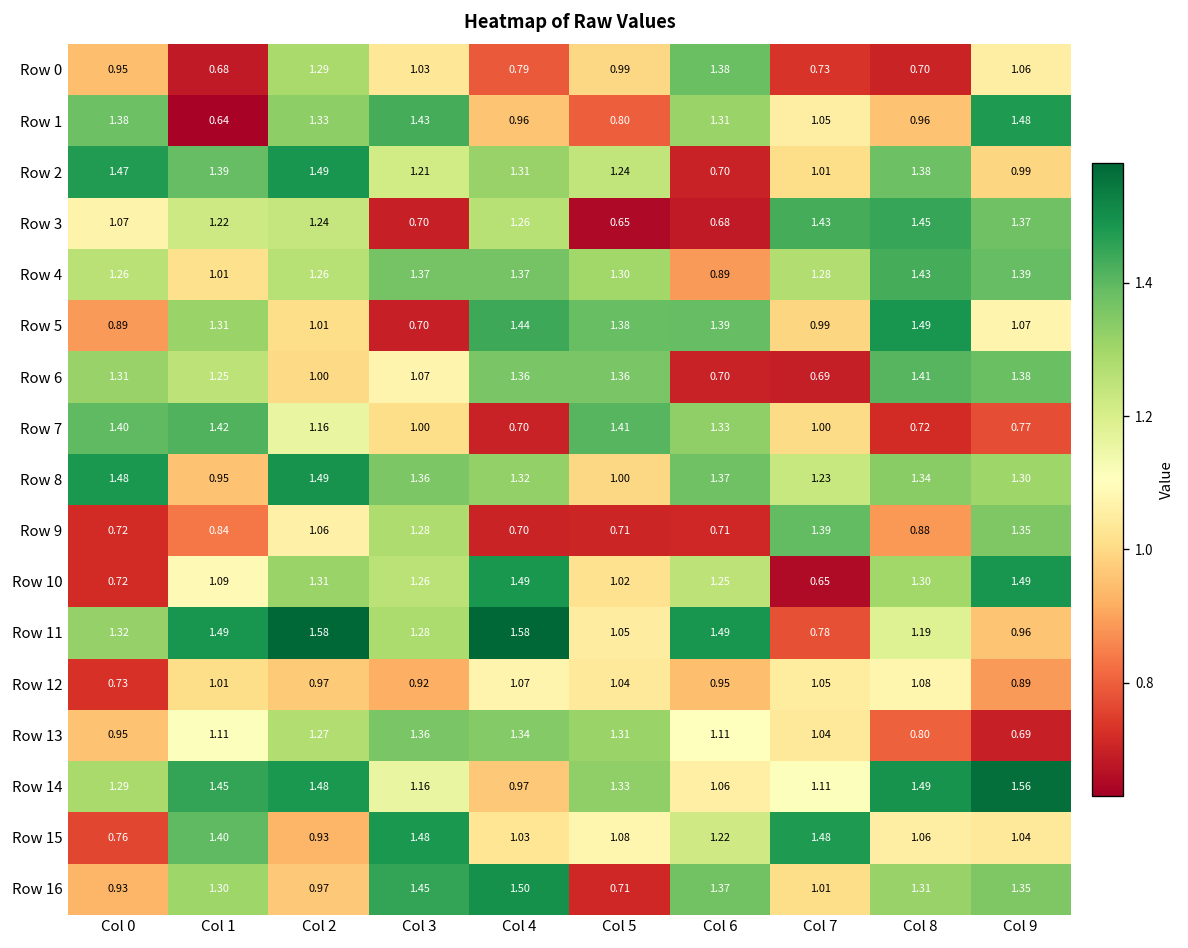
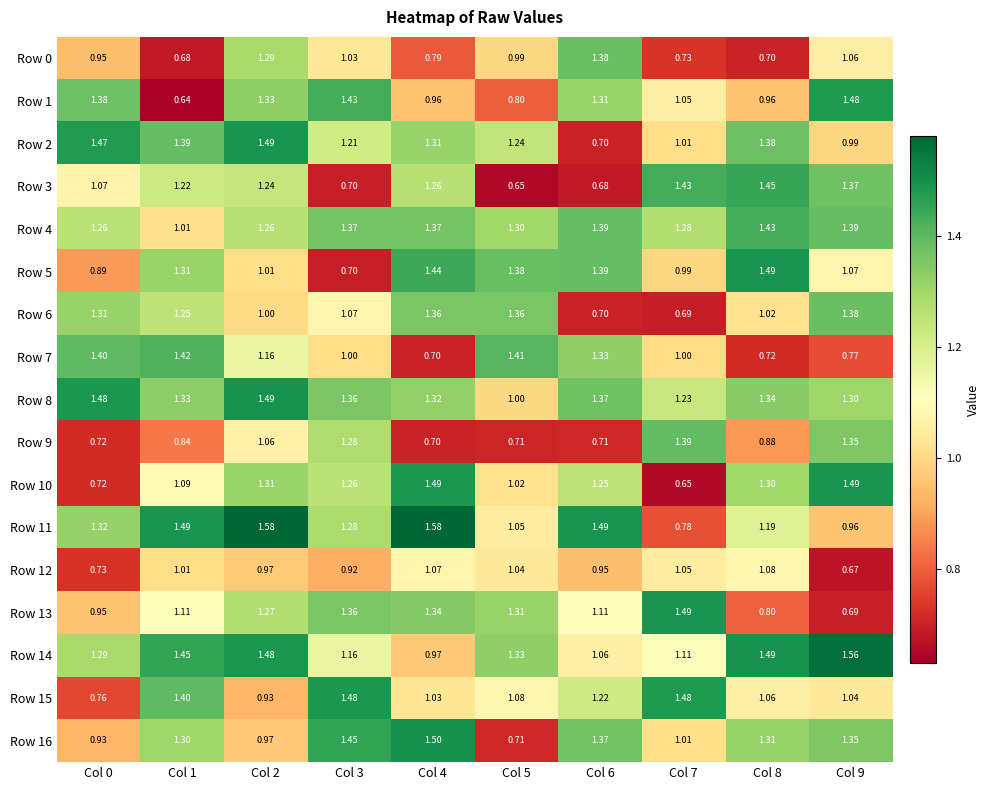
  {
    "Row 0": {
      "Col 0": 0.95,
      "Col 1": 0.68,
      "Col 2": 1.29,
      "Col 3": 1.03,
      "Col 4": 0.79,
      "Col 5": 0.99,
      "Col 6": 1.38,
      "Col 7": 0.73,
      "Col 8": 0.70,
      "Col 9": 1.06
    },
    "Row 1": {
      "Col 0": 1.38,
      "Col 1": 0.64,
      "Col 2": 1.33,
      "Col 3": 1.43,
      "Col 4": 0.96,
      "Col 5": 0.80,
      "Col 6": 1.31,
      "Col 7": 1.05,
      "Col 8": 0.96,
      "Col 9": 1.48
    },
    "Row 2": {
      "Col 0": 1.47,
      "Col 1": 1.39,
      "Col 2": 1.49,
      "Col 3": 1.21,
      "Col 4": 1.31,
      "Col 5": 1.24,
      "Col 6": 0.70,
      "Col 7": 1.01,
      "Col 8": 1.38,
      "Col 9": 0.99
    },
    "Row 3": {
      "Col 0": 1.07,
      "Col 1": 1.22,
      "Col 2": 1.24,
      "Col 3": 0.70,
      "Col 4": 1.26,
      "Col 5": 0.65,
      "Col 6": 0.68,
      "Col 7": 1.43,
      "Col 8": 1.45,
      "Col 9": 1.37
    },
    "Row 4": {
      "Col 0": 1.26,
      "Col 1": 1.01,
      "Col 2": 1.26,
      "Col 3": 1.37,
      "Col 4": 1.37,
      "Col 5": 1.30,
-     "Col 6": 0.89,
+     "Col 6": 1.39,
      "Col 7": 1.28,
      "Col 8": 1.43,
      "Col 9": 1.39
    },
    "Row 5": {
      "Col 0": 0.89,
      "Col 1": 1.31,
      "Col 2": 1.01,
      "Col 3": 0.70,
      "Col 4": 1.44,
      "Col 5": 1.38,
      "Col 6": 1.39,
      "Col 7": 0.99,
      "Col 8": 1.49,
      "Col 9": 1.07
    },
    "Row 6": {
      "Col 0": 1.31,
      "Col 1": 1.25,
      "Col 2": 1.00,
      "Col 3": 1.07,
      "Col 4": 1.36,
      "Col 5": 1.36,
      "Col 6": 0.70,
      "Col 7": 0.69,
-     "Col 8": 1.41,
+     "Col 8": 1.02,
      "Col 9": 1.38
    },
    "Row 7": {
      "Col 0": 1.40,
      "Col 1": 1.42,
      "Col 2": 1.16,
      "Col 3": 1.00,
      "Col 4": 0.70,
      "Col 5": 1.41,
      "Col 6": 1.33,
      "Col 7": 1.00,
      "Col 8": 0.72,
      "Col 9": 0.77
    },
    "Row 8": {
      "Col 0": 1.48,
-     "Col 1": 0.95,
+     "Col 1": 1.33,
      "Col 2": 1.49,
      "Col 3": 1.36,
      "Col 4": 1.32,
      "Col 5": 1.00,
      "Col 6": 1.37,
      "Col 7": 1.23,
      "Col 8": 1.34,
      "Col 9": 1.30
    },
    "Row 9": {
      "Col 0": 0.72,
      "Col 1": 0.84,
      "Col 2": 1.06,
      "Col 3": 1.28,
      "Col 4": 0.70,
      "Col 5": 0.71,
      "Col 6": 0.71,
      "Col 7": 1.39,
      "Col 8": 0.88,
      "Col 9": 1.35
    },
    "Row 10": {
      "Col 0": 0.72,
      "Col 1": 1.09,
      "Col 2": 1.31,
      "Col 3": 1.26,
      "Col 4": 1.49,
      "Col 5": 1.02,
      "Col 6": 1.25,
      "Col 7": 0.65,
      "Col 8": 1.30,
      "Col 9": 1.49
    },
    "Row 11": {
      "Col 0": 1.32,
      "Col 1": 1.49,
      "Col 2": 1.58,
      "Col 3": 1.28,
      "Col 4": 1.58,
      "Col 5": 1.05,
      "Col 6": 1.49,
      "Col 7": 0.78,
      "Col 8": 1.19,
      "Col 9": 0.96
    },
    "Row 12": {
      "Col 0": 0.73,
      "Col 1": 1.01,
      "Col 2": 0.97,
      "Col 3": 0.92,
      "Col 4": 1.07,
      "Col 5": 1.04,
      "Col 6": 0.95,
      "Col 7": 1.05,
      "Col 8": 1.08,
-     "Col 9": 0.89
+     "Col 9": 0.67
    },
    "Row 13": {
      "Col 0": 0.95,
      "Col 1": 1.11,
      "Col 2": 1.27,
      "Col 3": 1.36,
      "Col 4": 1.34,
      "Col 5": 1.31,
      "Col 6": 1.11,
-     "Col 7": 1.04,
+     "Col 7": 1.49,
      "Col 8": 0.80,
      "Col 9": 0.69
    },
    "Row 14": {
      "Col 0": 1.29,
      "Col 1": 1.45,
      "Col 2": 1.48,
      "Col 3": 1.16,
      "Col 4": 0.97,
      "Col 5": 1.33,
      "Col 6": 1.06,
      "Col 7": 1.11,
      "Col 8": 1.49,
      "Col 9": 1.56
    },
    "Row 15": {
      "Col 0": 0.76,
      "Col 1": 1.40,
      "Col 2": 0.93,
      "Col 3": 1.48,
      "Col 4": 1.03,
      "Col 5": 1.08,
      "Col 6": 1.22,
      "Col 7": 1.48,
      "Col 8": 1.06,
      "Col 9": 1.04
    },
    "Row 16": {
      "Col 0": 0.93,
      "Col 1": 1.30,
      "Col 2": 0.97,
      "Col 3": 1.45,
      "Col 4": 1.50,
      "Col 5": 0.71,
      "Col 6": 1.37,
      "Col 7": 1.01,
      "Col 8": 1.31,
      "Col 9": 1.35
    }
  }
